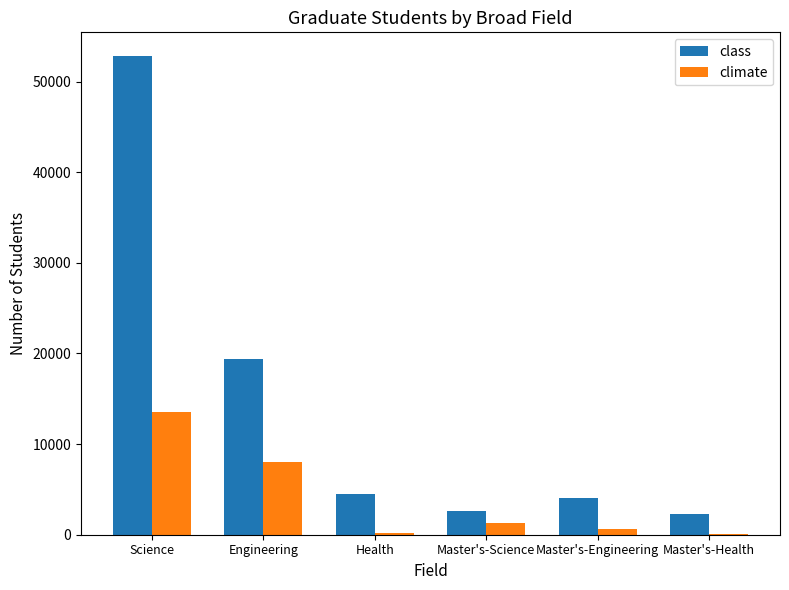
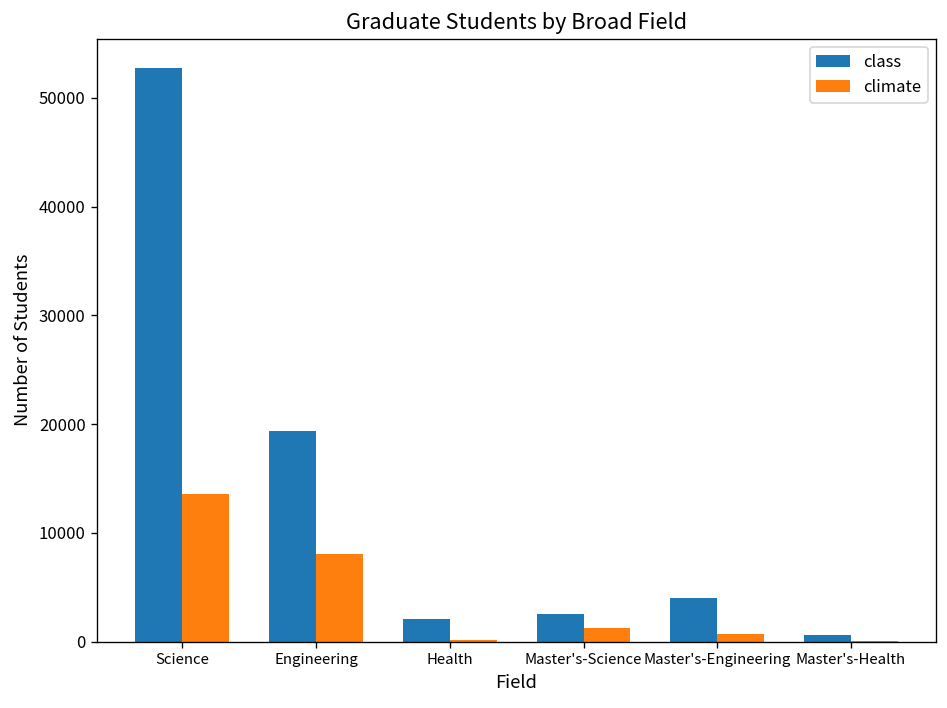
  {
    "class": {
      "Science": 53000,
      "Engineering": 19000,
-     "Health": 4000,
+     "Health": 2000,
      "Master's-Science": 3000,
      "Master's-Engineering": 4000,
-     "Master's-Health": 2000
+     "Master's-Health": 1000
    },
    "climate": {
      "Science": 14000,
      "Engineering": 8000,
      "Master's-Science": 1000,
      "Master's-Engineering": 1000
    }
  }
